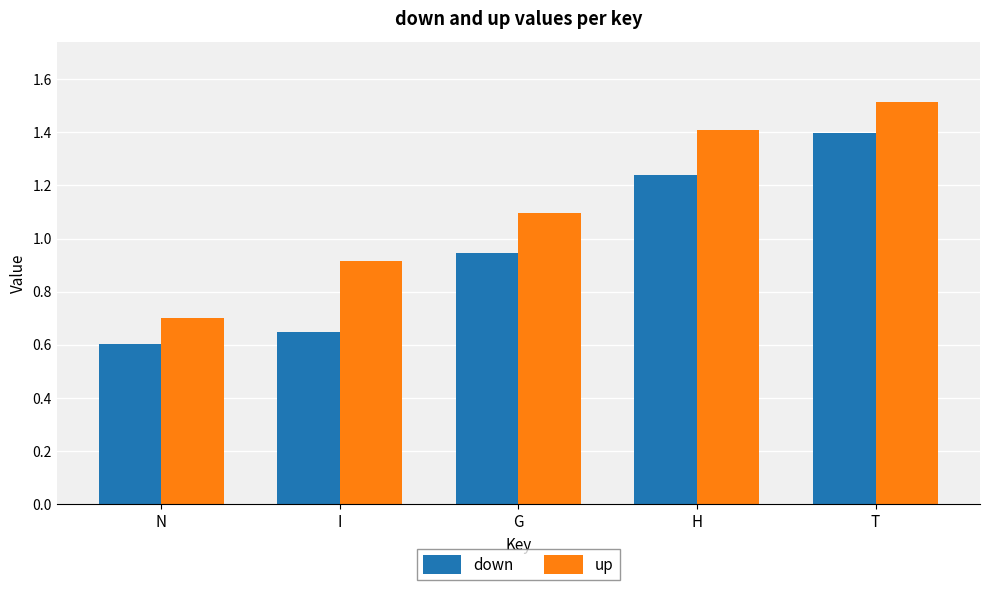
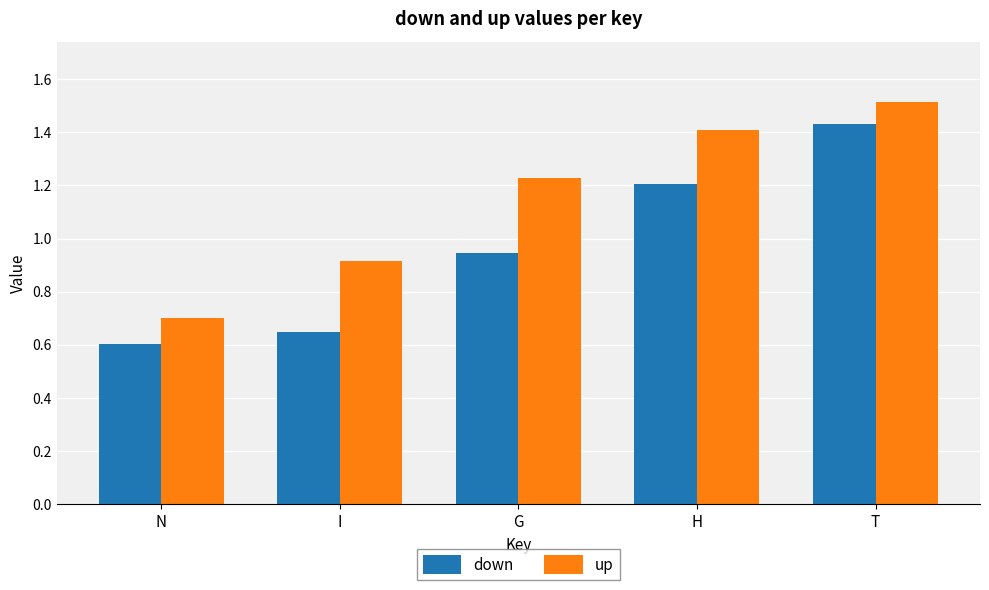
  {
    "down": {
      "N": 0.60,
      "I": 0.65,
      "G": 0.94,
-     "H": 1.24,
-     "T": 1.40
+     "H": 1.21,
+     "T": 1.43
    },
    "up": {
      "N": 0.70,
      "I": 0.91,
-     "G": 1.10,
+     "G": 1.23,
      "H": 1.41,
      "T": 1.51
    }
  }
